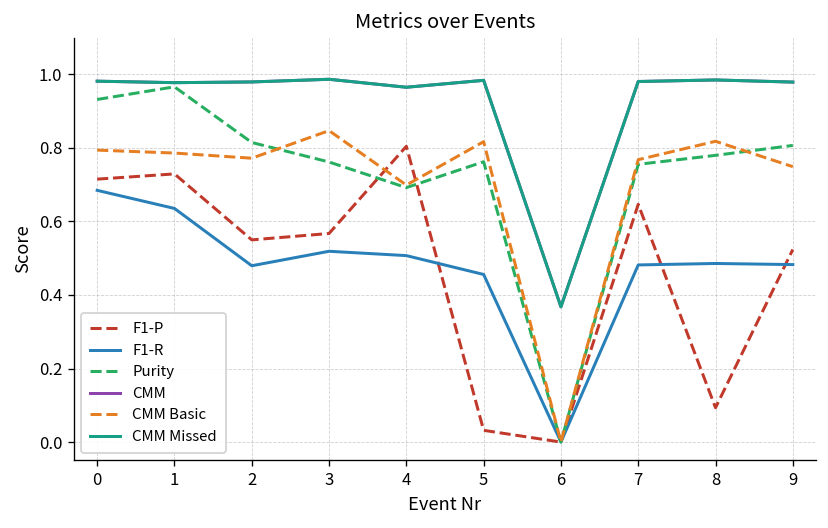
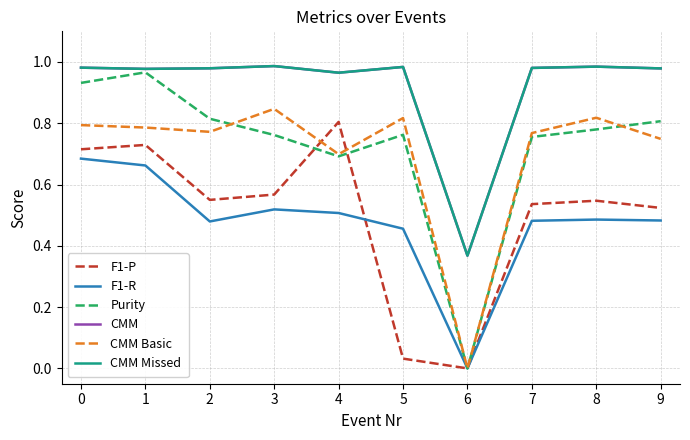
  {
    "F1-P": {
      "0": 0.72,
      "1": 0.73,
      "2": 0.55,
      "3": 0.57,
      "4": 0.80,
      "5": 0.03,
-     "7": 0.65,
-     "8": 0.09,
+     "7": 0.54,
+     "8": 0.55,
      "9": 0.52
    },
    "F1-R": {
      "0": 0.68,
-     "1": 0.64,
+     "1": 0.66,
      "2": 0.48,
      "3": 0.52,
      "4": 0.51,
      "5": 0.46,
      "7": 0.48,
      "8": 0.49,
      "9": 0.48
    },
    "CMM Basic": {
      "0": 0.79,
      "1": 0.79,
      "2": 0.77,
      "3": 0.85,
      "5": 0.82,
      "7": 0.77,
      "8": 0.82,
      "9": 0.75
    }
  }
